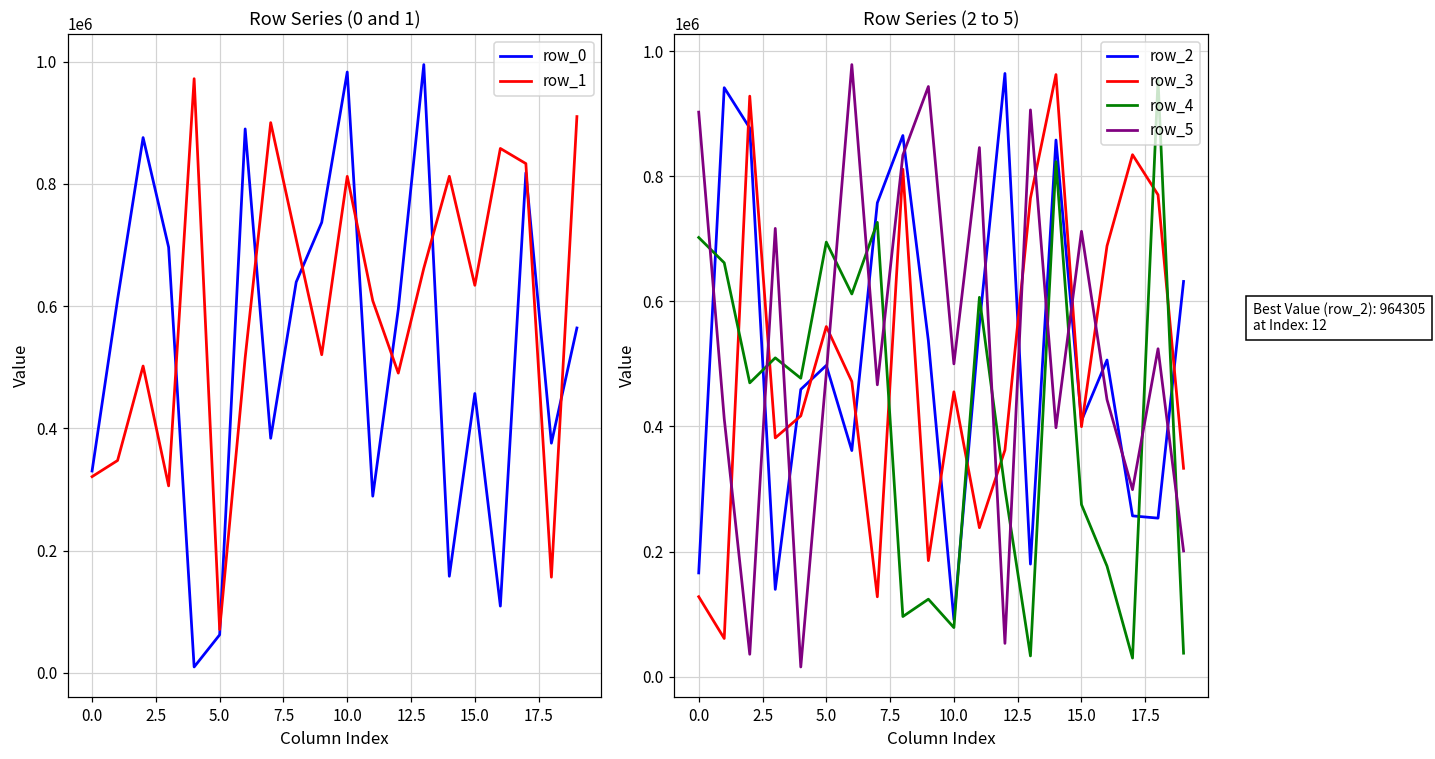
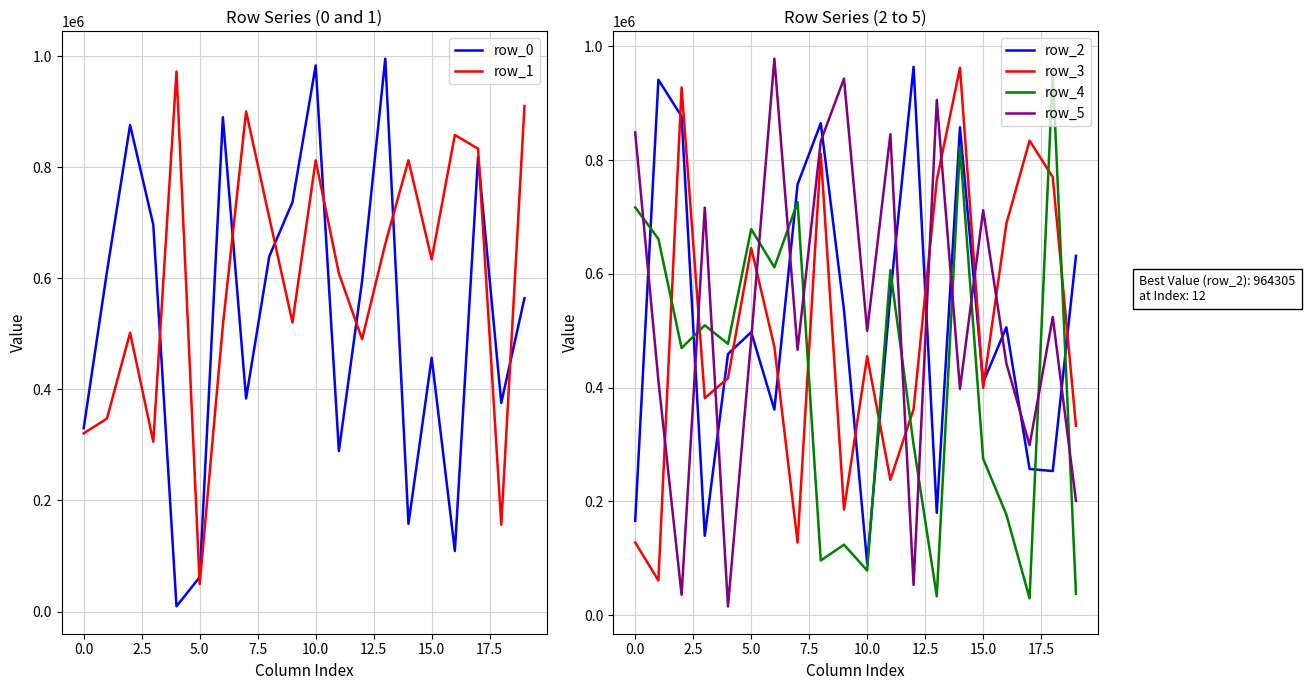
  {
    "Row Series (0 and 1)": {
      "row_0": {
        "0.0": 330000,
        "5.0": 60000,
        "10.0": 980000,
        "15.0": 460000
      },
      "row_1": {
        "0.0": 320000,
-       "5.0": 70000,
+       "5.0": 50000,
        "10.0": 810000,
        "15.0": 630000
      }
    },
    "Row Series (2 to 5)": {
      "row_2": {
        "0.0": 170000,
        "5.0": 500000,
        "10.0": 90000,
        "15.0": 410000
      },
      "row_3": {
        "0.0": 130000,
-       "5.0": 560000,
+       "5.0": 650000,
        "10.0": 460000,
        "15.0": 400000
      },
      "row_4": {
-       "0.0": 700000,
-       "5.0": 690000,
+       "0.0": 720000,
+       "5.0": 680000,
        "10.0": 80000,
        "15.0": 280000
      },
      "row_5": {
-       "0.0": 900000,
+       "0.0": 850000,
        "5.0": 480000,
        "10.0": 500000,
        "15.0": 710000
      }
    }
  }
